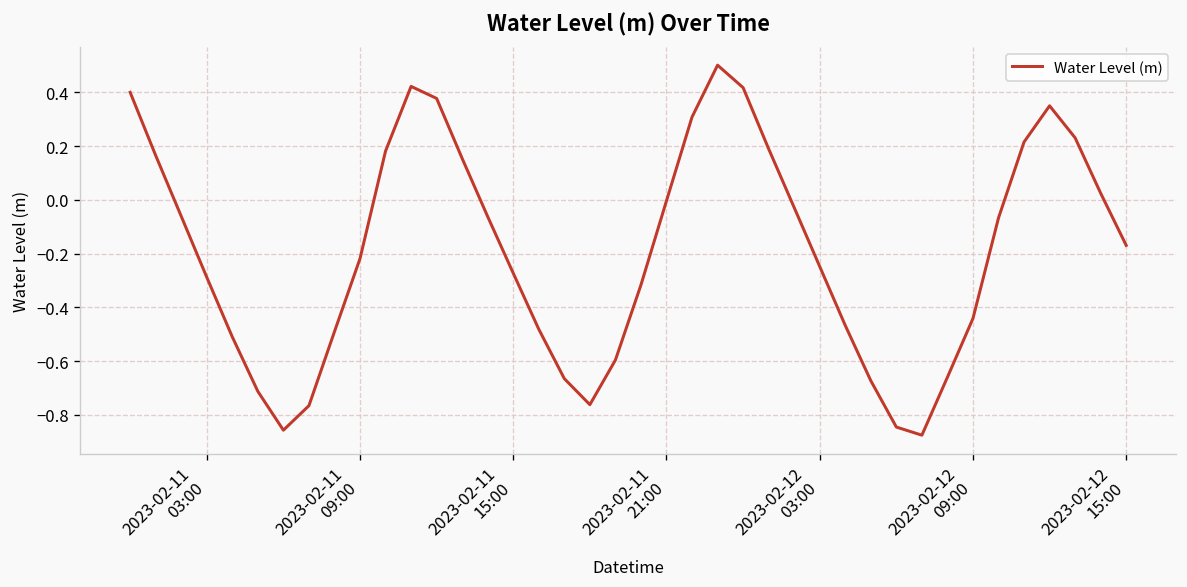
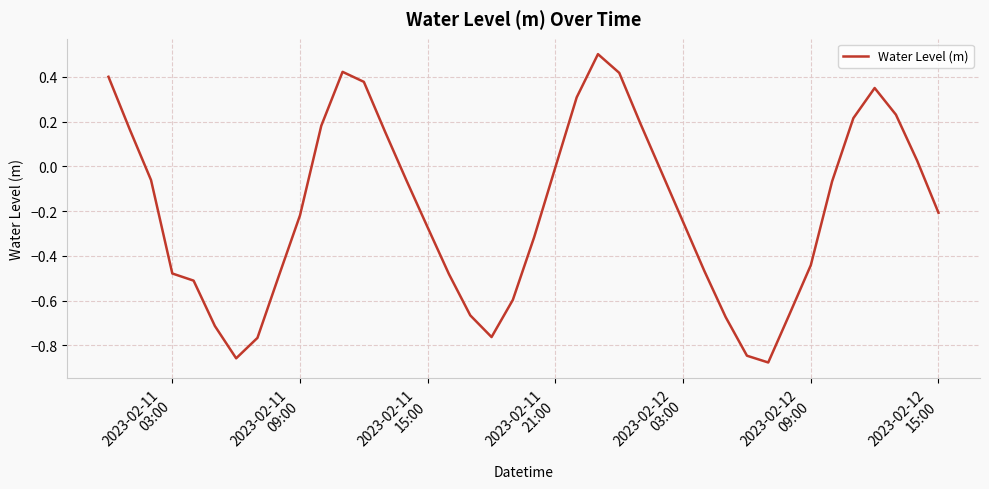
  {
-   "2023-02-11 03:00": -0.29,
+   "2023-02-11 03:00": -0.48,
    "2023-02-11 09:00": -0.22,
    "2023-02-11 15:00": -0.27,
    "2023-02-11 21:00": 0.00,
    "2023-02-12 03:00": -0.25,
    "2023-02-12 09:00": -0.44,
-   "2023-02-12 15:00": -0.17
+   "2023-02-12 15:00": -0.21
  }
